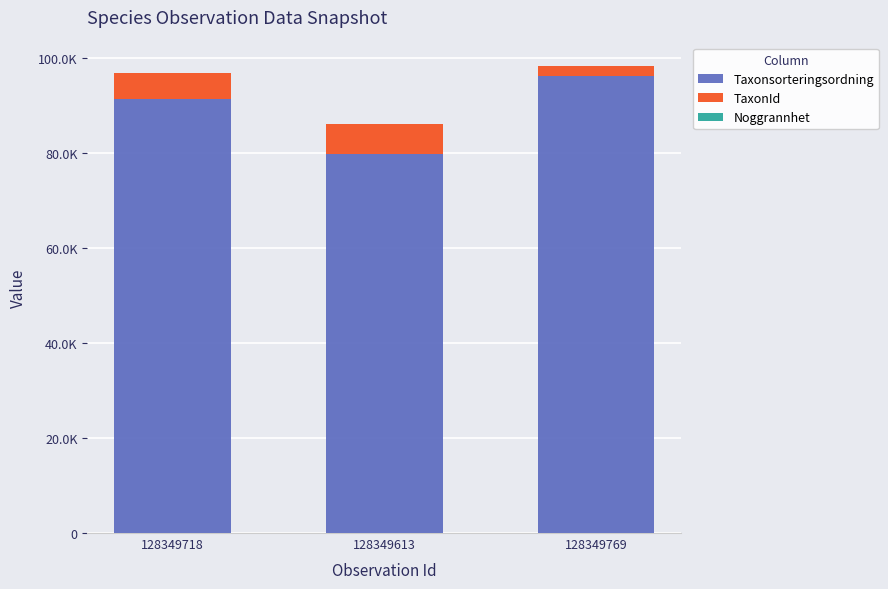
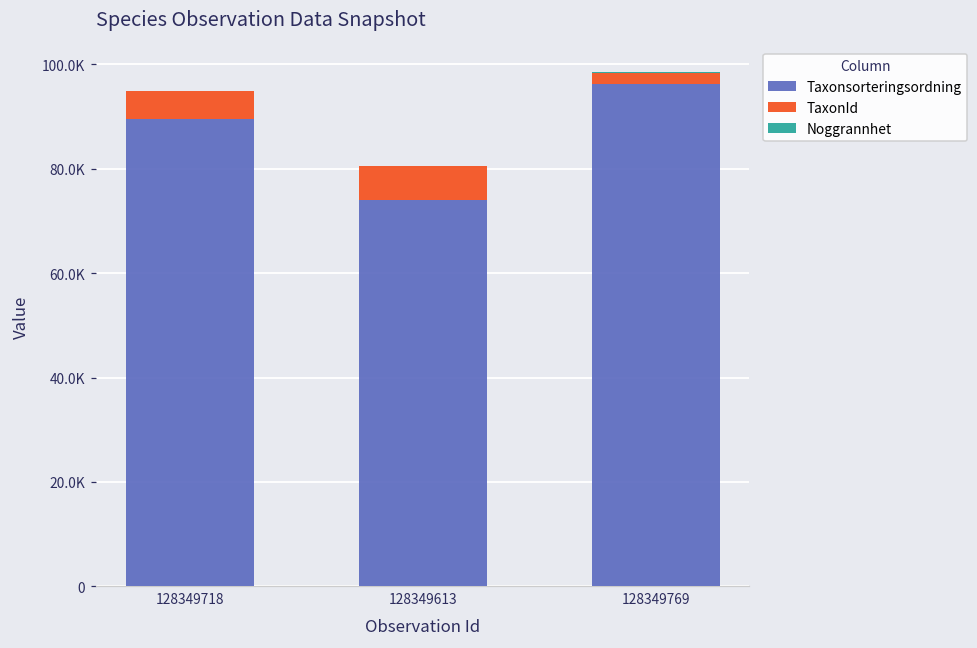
  {
    "Taxonsorteringsordning": {
-     "128349718": 92000,
-     "128349613": 80000,
+     "128349718": 89000,
+     "128349613": 74000,
      "128349769": 96000
    },
    "Noggrannhet": {
      "128349718": 5000,
      "128349613": 6000,
      "128349769": 2000
    }
  }
